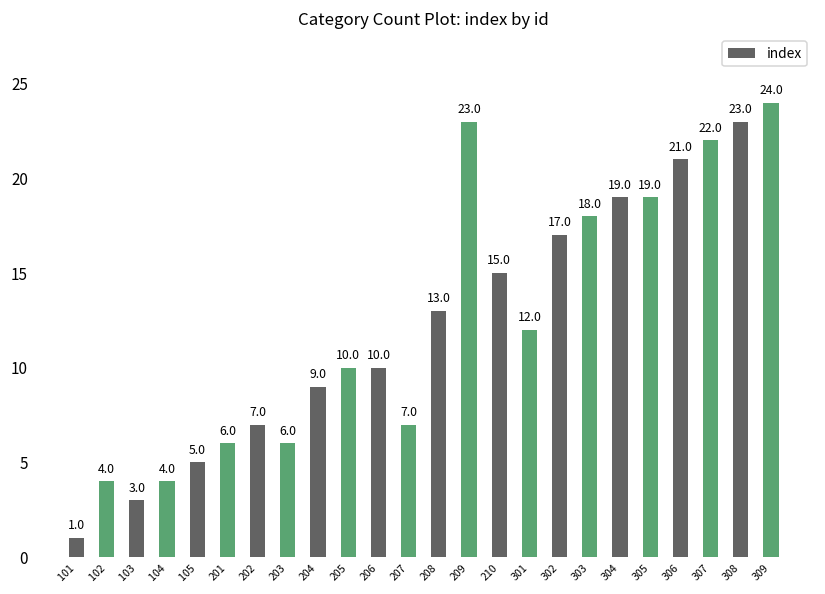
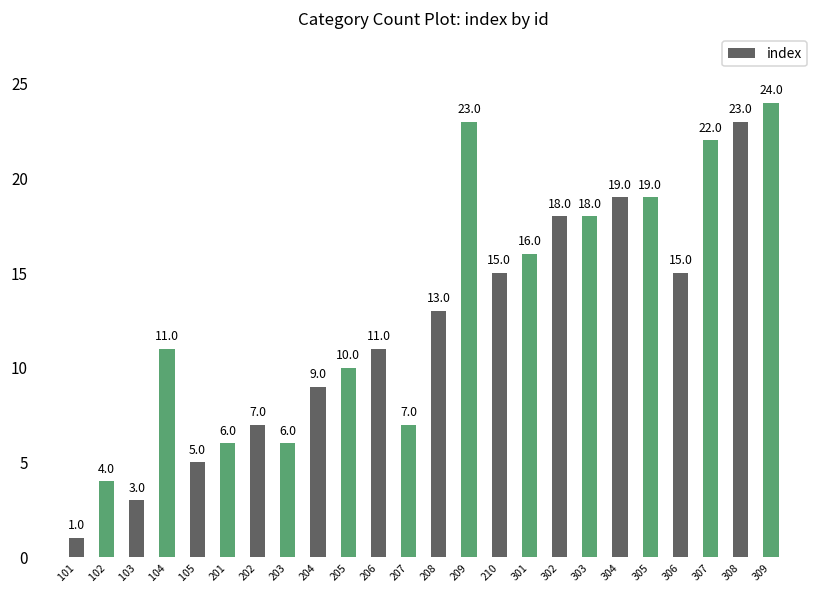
  {
    "101": 1.0,
    "102": 4.0,
    "103": 3.0,
-   "104": 4.0,
+   "104": 11.0,
    "105": 5.0,
    "201": 6.0,
    "202": 7.0,
    "203": 6.0,
    "204": 9.0,
    "205": 10.0,
-   "206": 10.0,
+   "206": 11.0,
    "207": 7.0,
    "208": 13.0,
    "209": 23.0,
    "210": 15.0,
-   "301": 12.0,
-   "302": 17.0,
+   "301": 16.0,
+   "302": 18.0,
    "303": 18.0,
    "304": 19.0,
    "305": 19.0,
-   "306": 21.0,
+   "306": 15.0,
    "307": 22.0,
    "308": 23.0,
    "309": 24.0
  }
